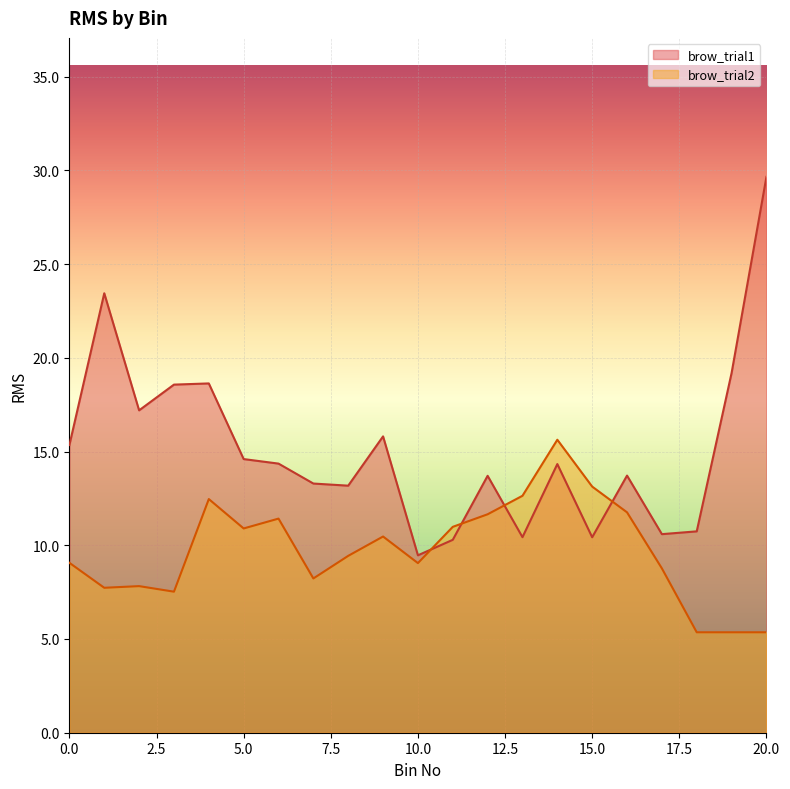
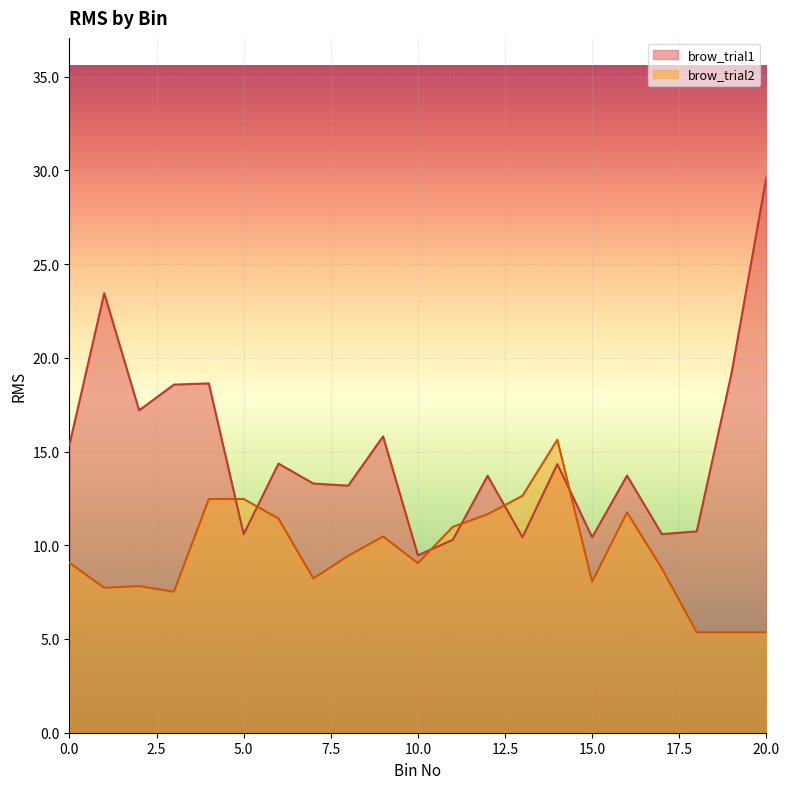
  {
    "brow_trial1": {
      "0.0": 15.3,
-     "5.0": 14.6,
+     "5.0": 10.6,
      "10.0": 9.5,
      "15.0": 10.4,
      "20.0": 29.7
    },
    "brow_trial2": {
      "0.0": 9.1,
-     "5.0": 10.9,
+     "5.0": 12.5,
      "10.0": 9.0,
-     "15.0": 13.1,
+     "15.0": 8.1,
      "20.0": 5.4
    }
  }
